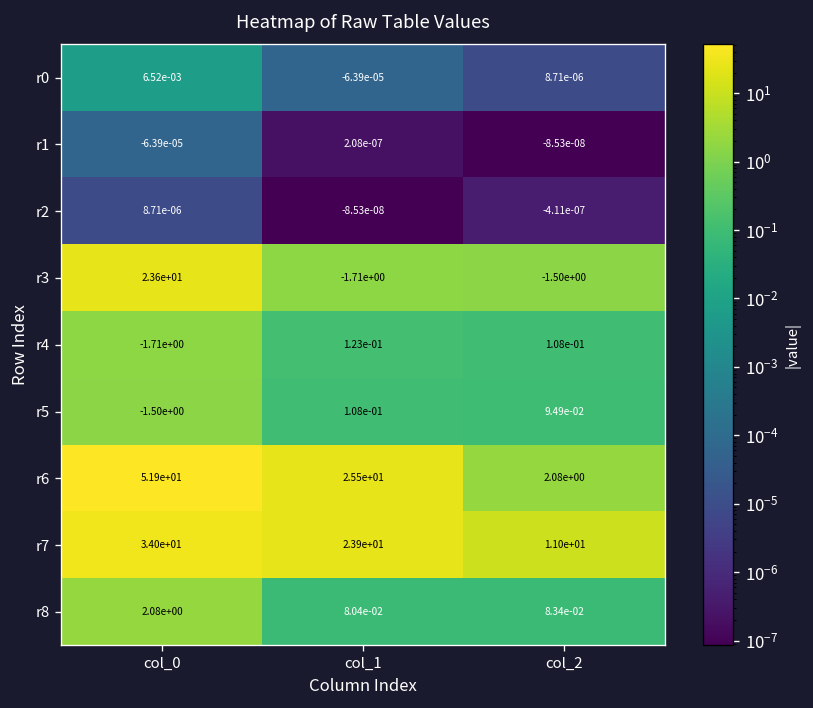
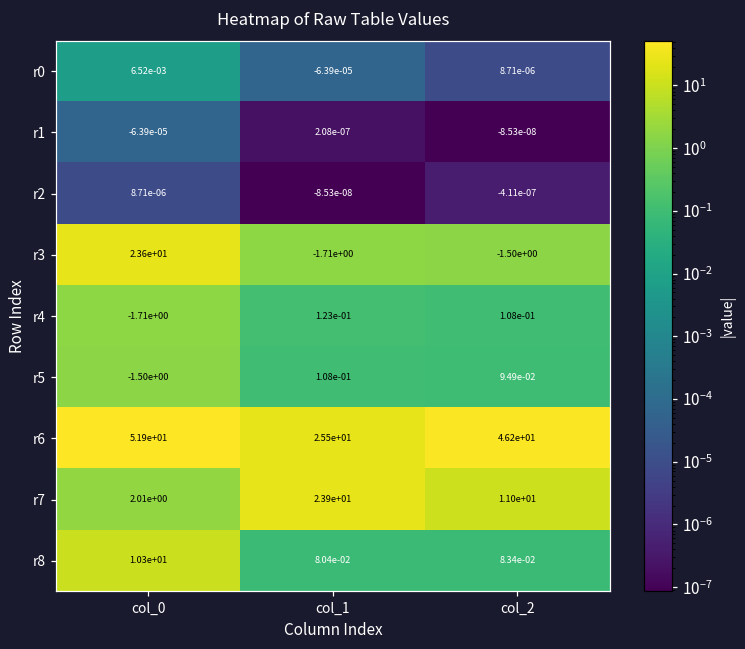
  {
    "r0": {
      "col_0": "6.52e-03",
      "col_1": "-6.39e-05",
      "col_2": "8.71e-06"
    },
    "r1": {
      "col_0": "-6.39e-05",
      "col_1": "2.08e-07",
      "col_2": "-8.53e-08"
    },
    "r2": {
      "col_0": "8.71e-06",
      "col_1": "-8.53e-08",
      "col_2": "-4.11e-07"
    },
    "r3": {
      "col_0": "2.36e+01",
      "col_1": "-1.71e+00",
      "col_2": "-1.50e+00"
    },
    "r4": {
      "col_0": "-1.71e+00",
      "col_1": "1.23e-01",
      "col_2": "1.08e-01"
    },
    "r5": {
      "col_0": "-1.50e+00",
      "col_1": "1.08e-01",
      "col_2": "9.49e-02"
    },
    "r6": {
      "col_0": "5.19e+01",
      "col_1": "2.55e+01",
-     "col_2": "2.08e+00"
+     "col_2": "4.62e+01"
    },
    "r7": {
-     "col_0": "3.40e+01",
+     "col_0": "2.01e+00",
      "col_1": "2.39e+01",
      "col_2": "1.10e+01"
    },
    "r8": {
-     "col_0": "2.08e+00",
+     "col_0": "1.03e+01",
      "col_1": "8.04e-02",
      "col_2": "8.34e-02"
    }
  }
